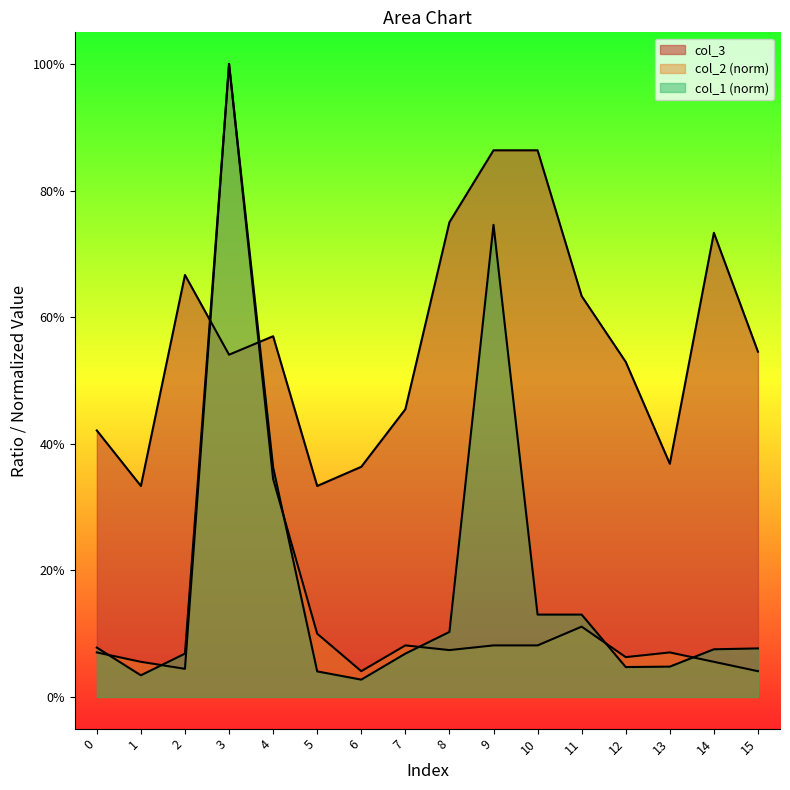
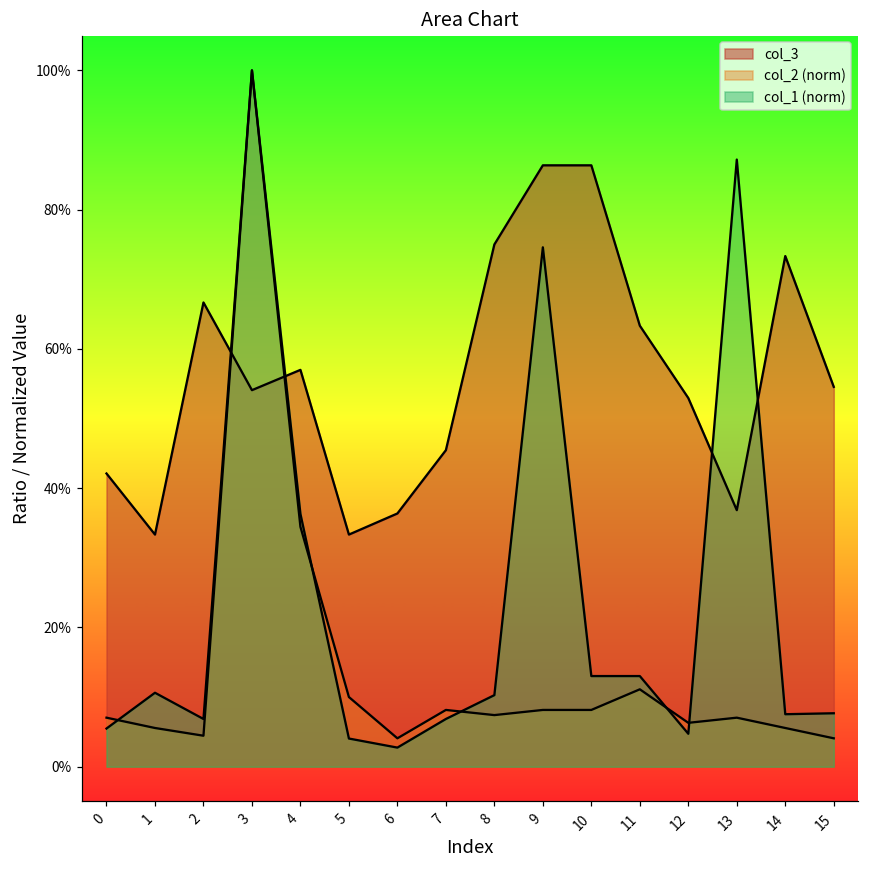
  {
    "col_1 (norm)": {
-     "0": "8%",
-     "1": "3%",
+     "0": "5%",
+     "1": "11%",
      "2": "7%",
      "4": "36%",
      "5": "4%",
      "6": "3%",
      "7": "7%",
      "8": "10%",
      "9": "75%",
      "10": "13%",
      "11": "13%",
      "12": "5%",
-     "13": "5%",
+     "13": "87%",
      "14": "8%",
      "15": "8%"
    }
  }
